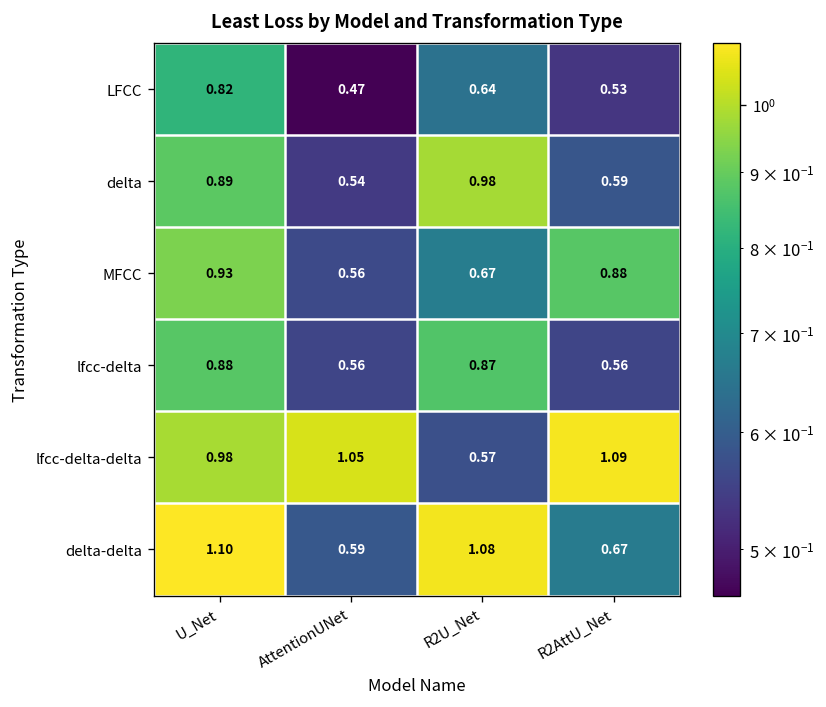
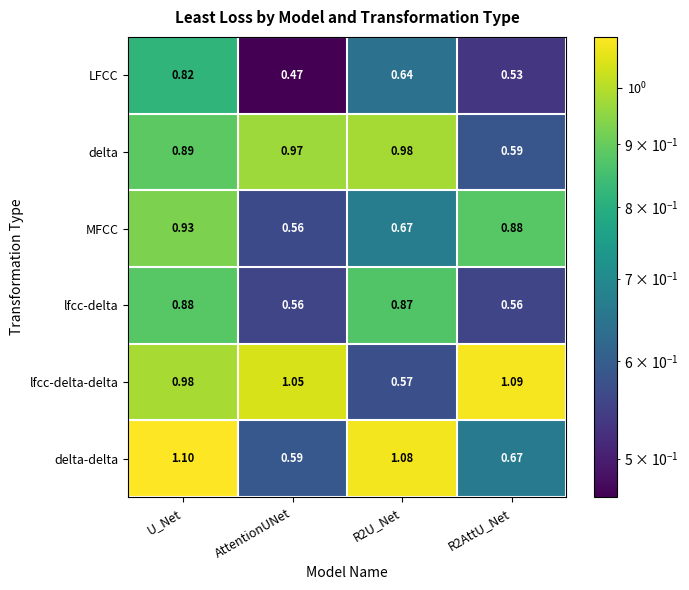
  {
    "LFCC": {
      "U_Net": 0.82,
      "AttentionUNet": 0.47,
      "R2U_Net": 0.64,
      "R2AttU_Net": 0.53
    },
    "delta": {
      "U_Net": 0.89,
-     "AttentionUNet": 0.54,
+     "AttentionUNet": 0.97,
      "R2U_Net": 0.98,
      "R2AttU_Net": 0.59
    },
    "MFCC": {
      "U_Net": 0.93,
      "AttentionUNet": 0.56,
      "R2U_Net": 0.67,
      "R2AttU_Net": 0.88
    },
    "lfcc-delta": {
      "U_Net": 0.88,
      "AttentionUNet": 0.56,
      "R2U_Net": 0.87,
      "R2AttU_Net": 0.56
    },
    "lfcc-delta-delta": {
      "U_Net": 0.98,
      "AttentionUNet": 1.05,
      "R2U_Net": 0.57,
      "R2AttU_Net": 1.09
    },
    "delta-delta": {
      "U_Net": 1.10,
      "AttentionUNet": 0.59,
      "R2U_Net": 1.08,
      "R2AttU_Net": 0.67
    }
  }
